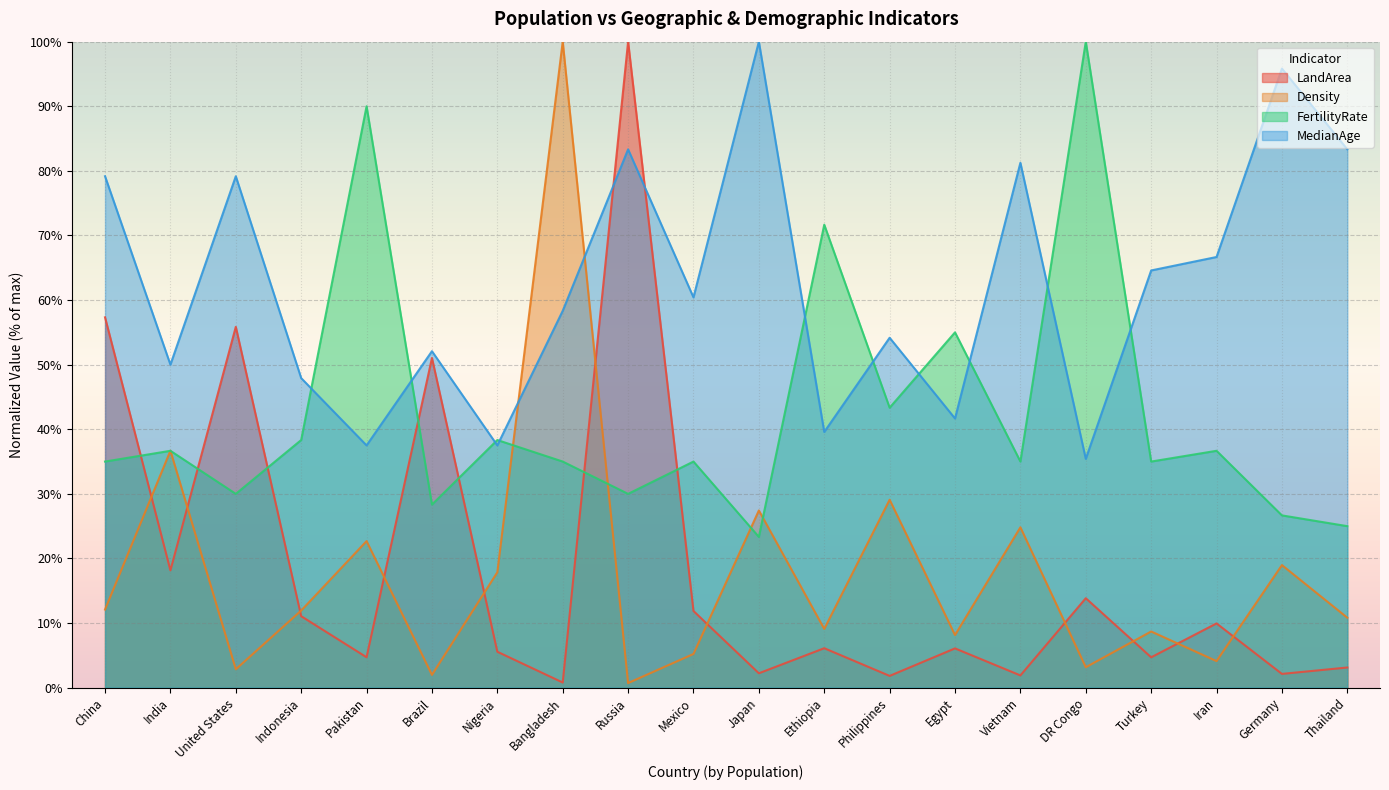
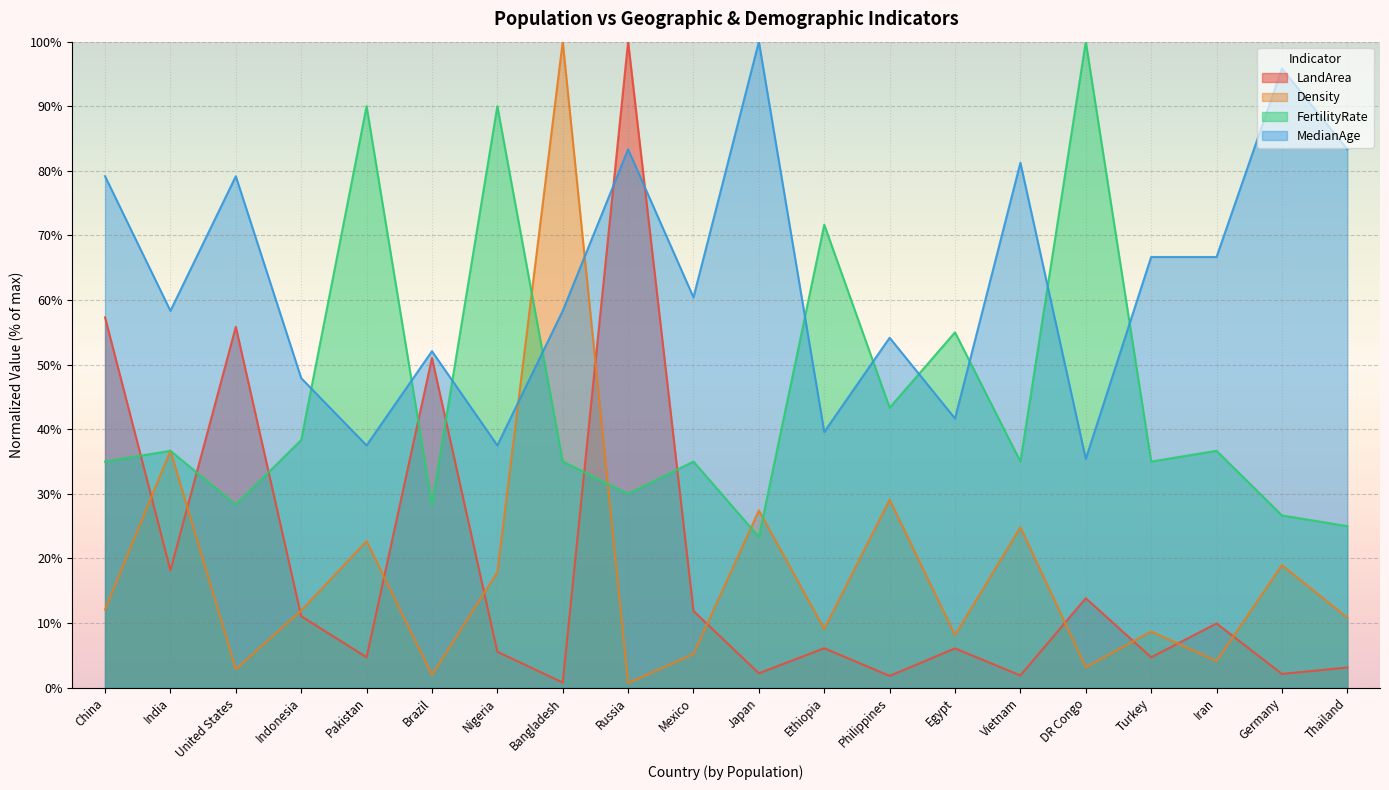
  {
    "FertilityRate": {
      "China": "35%",
-     "United States": "30%",
+     "United States": "28%",
      "Indonesia": "38%",
      "Pakistan": "90%",
      "Brazil": "28%",
-     "Nigeria": "38%",
+     "Nigeria": "90%",
      "Bangladesh": "35%",
      "Russia": "30%",
      "Mexico": "35%",
      "Japan": "23%",
      "Ethiopia": "72%",
      "Philippines": "43%",
      "Egypt": "55%",
      "Vietnam": "35%",
      "DR Congo": "100%",
      "Turkey": "35%",
      "Iran": "37%",
      "Germany": "27%",
      "Thailand": "25%"
    },
    "MedianAge": {
      "China": "79%",
-     "India": "50%",
+     "India": "58%",
      "United States": "79%",
      "Indonesia": "48%",
      "Pakistan": "38%",
      "Brazil": "52%",
      "Nigeria": "38%",
      "Bangladesh": "58%",
      "Russia": "83%",
      "Mexico": "60%",
      "Japan": "100%",
      "Ethiopia": "40%",
      "Philippines": "54%",
      "Egypt": "42%",
      "Vietnam": "81%",
      "DR Congo": "35%",
-     "Turkey": "65%",
+     "Turkey": "67%",
      "Iran": "67%",
      "Thailand": "83%"
    }
  }
